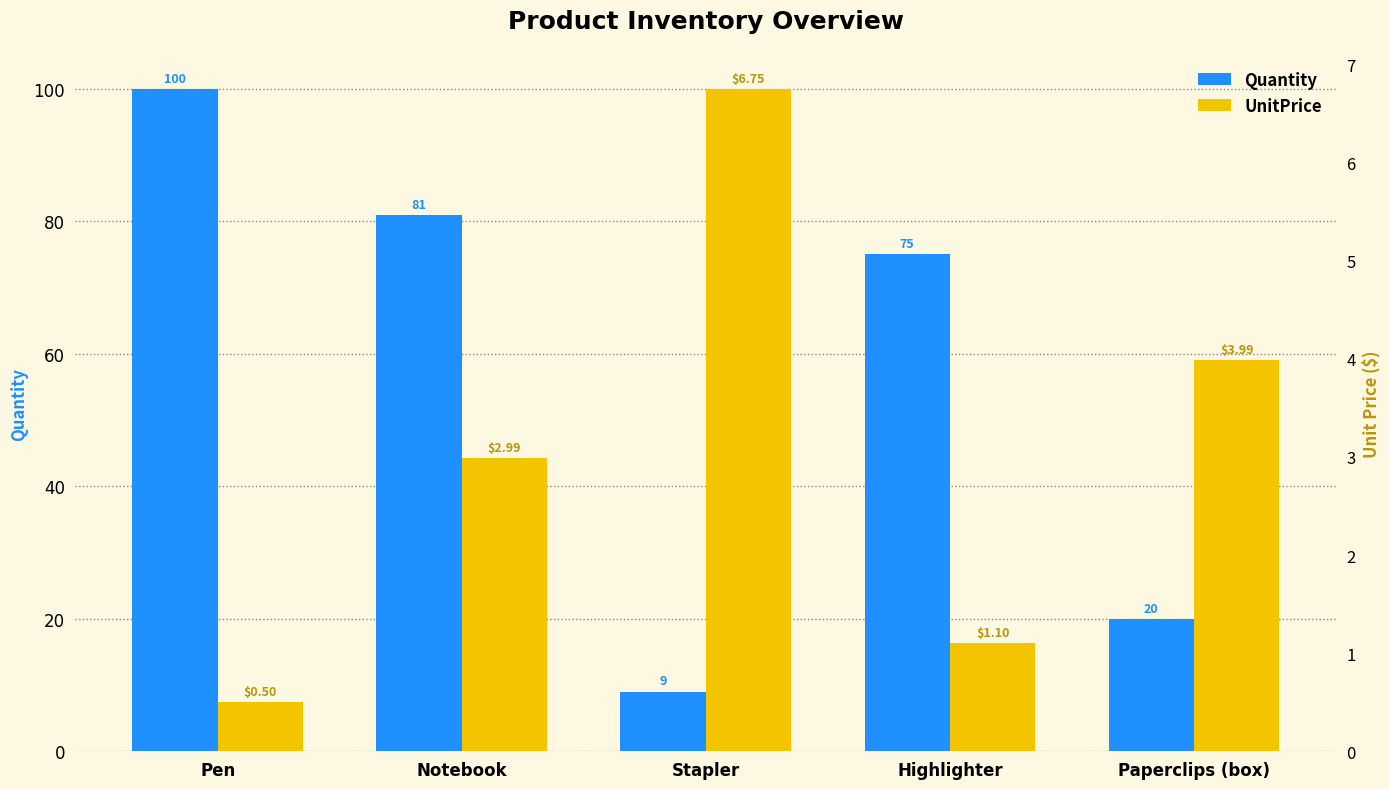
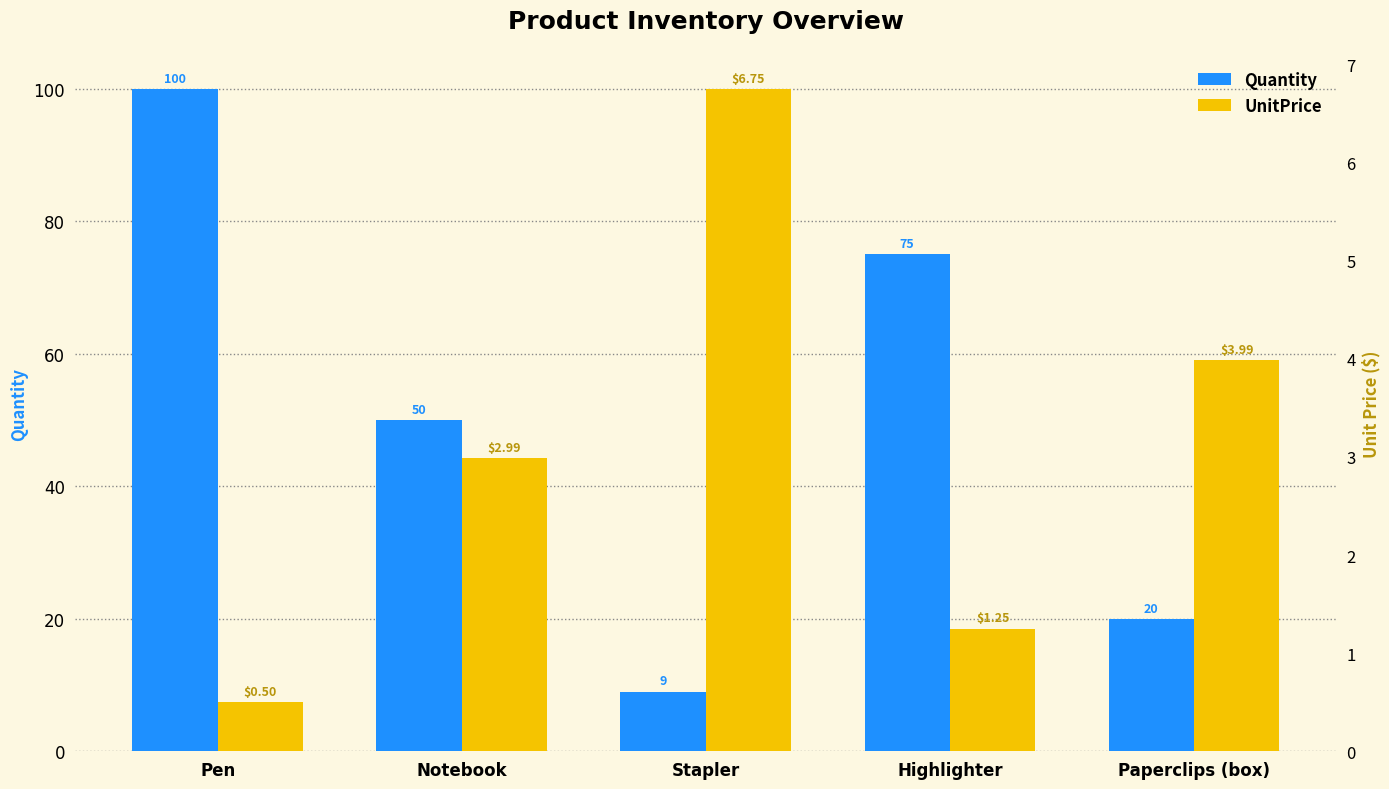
  {
    "Quantity": {
      "Pen": "100",
-     "Notebook": "81",
+     "Notebook": "50",
      "Stapler": "9",
      "Highlighter": "75",
      "Paperclips (box)": "20"
    },
    "UnitPrice": {
      "Pen": "$0.50",
      "Notebook": "$2.99",
      "Stapler": "$6.75",
-     "Highlighter": "$1.10",
+     "Highlighter": "$1.25",
      "Paperclips (box)": "$3.99"
    }
  }
